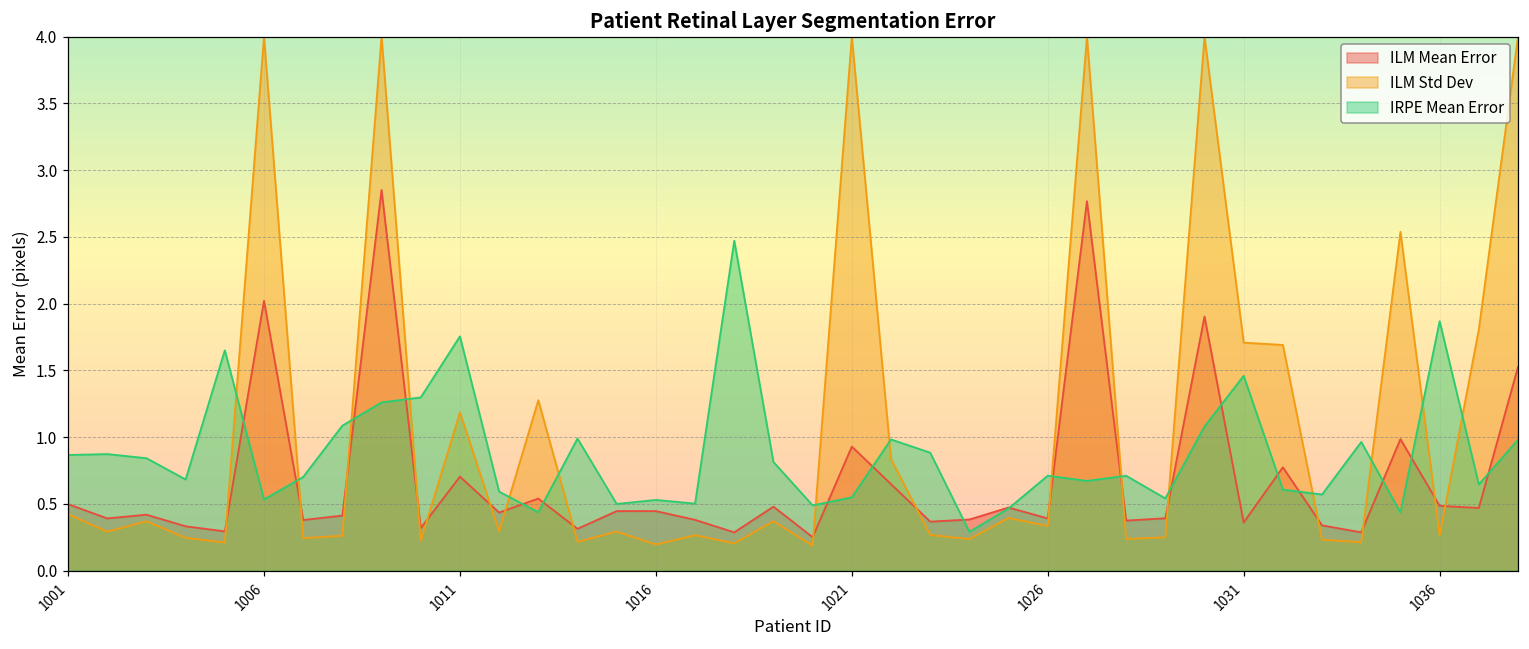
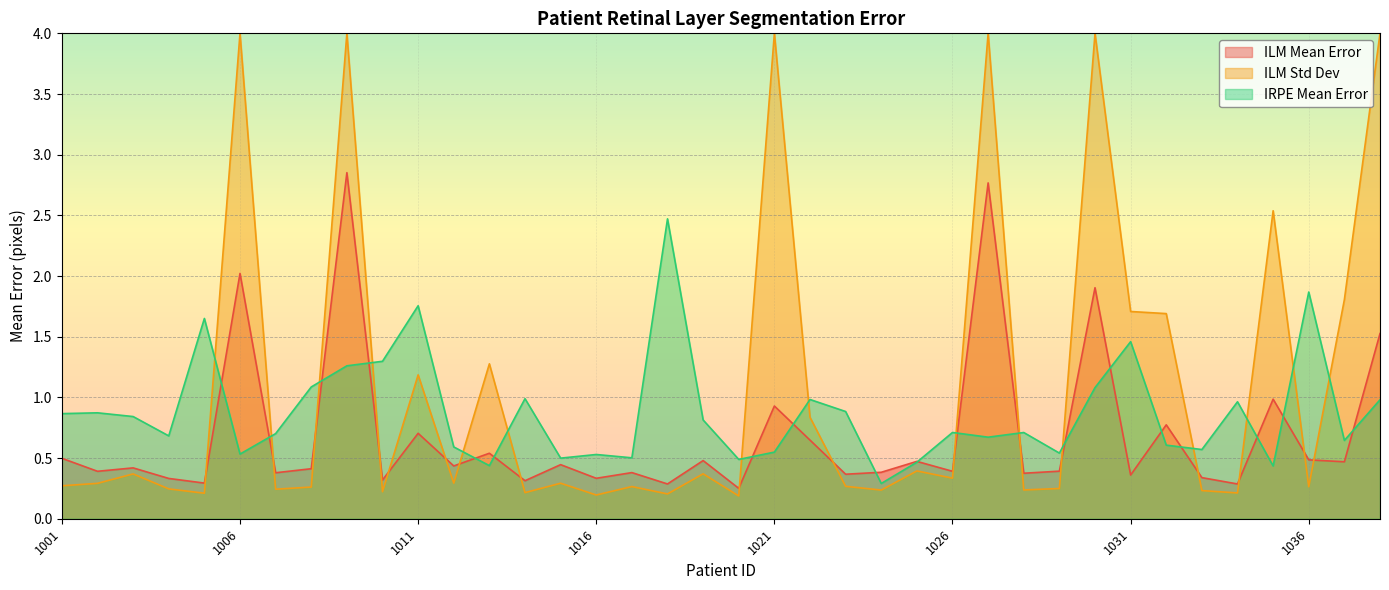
  {
    "ILM Mean Error": {
      "1001": 0.50,
      "1006": 2.02,
      "1011": 0.70,
-     "1016": 0.45,
+     "1016": 0.33,
      "1021": 0.93,
      "1026": 0.39,
      "1031": 0.36,
      "1036": 0.49
    },
    "ILM Std Dev": {
-     "1001": 0.42,
+     "1001": 0.27,
      "1006": 4.00,
      "1011": 1.19,
      "1016": 0.20,
      "1021": 4.00,
      "1026": 0.33,
      "1031": 1.71,
      "1036": 0.26
    },
    "IRPE Mean Error": {
      "1001": 0.87,
      "1006": 0.53,
      "1011": 1.76,
      "1016": 0.53,
      "1021": 0.55,
      "1026": 0.71,
      "1031": 1.46,
      "1036": 1.87
    }
  }
